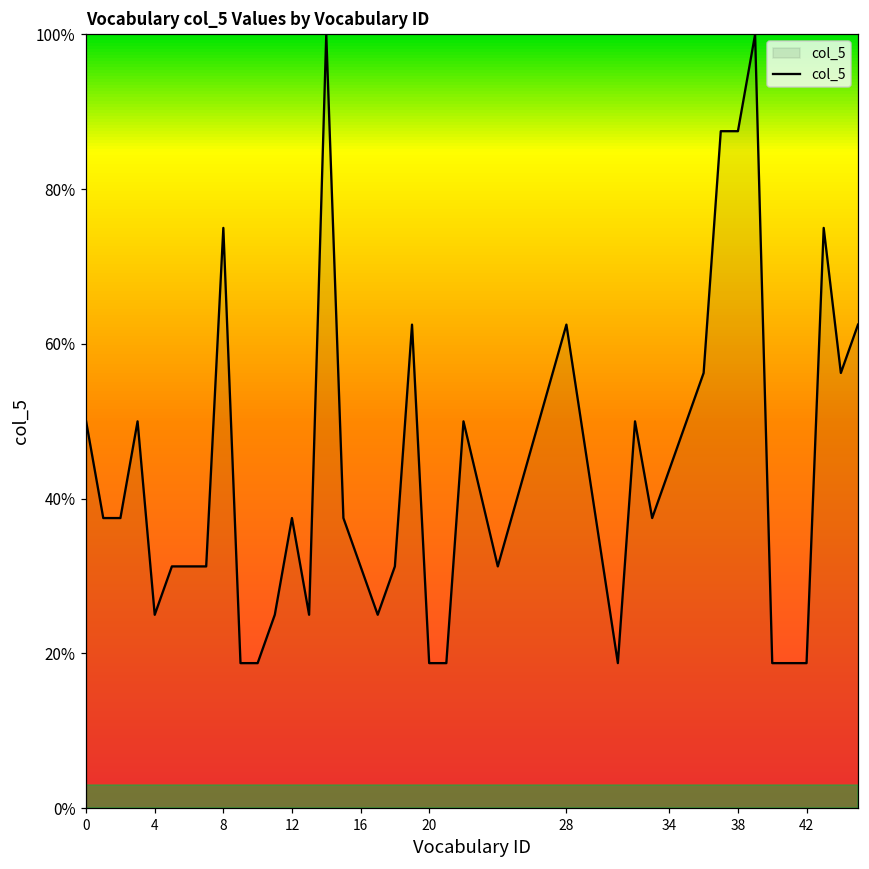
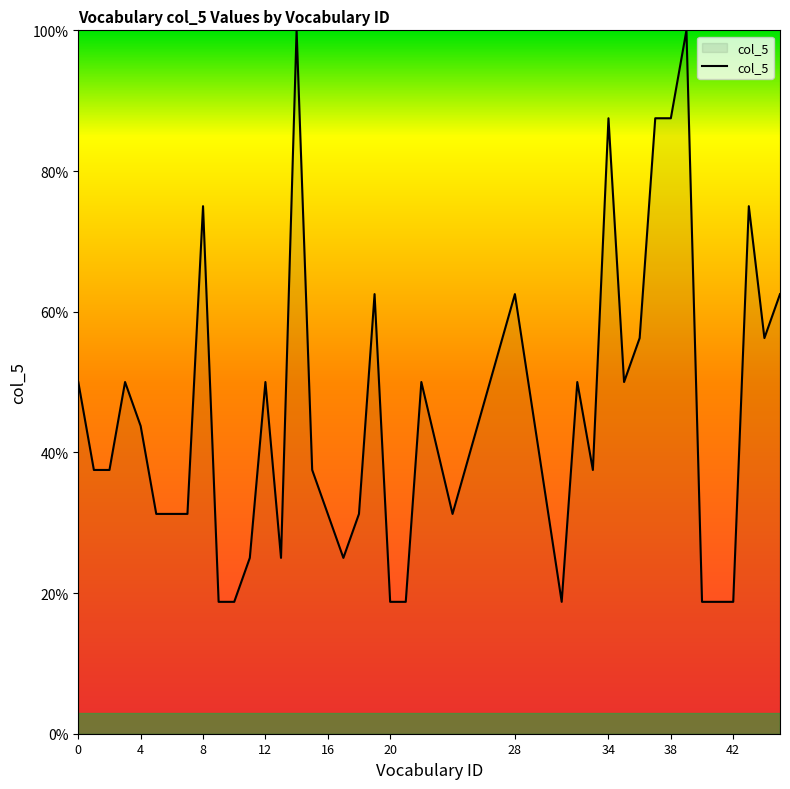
  {
    "0": "50%",
-   "4": "25%",
+   "4": "44%",
    "8": "75%",
-   "12": "38%",
+   "12": "50%",
    "16": "31%",
    "20": "19%",
    "28": "63%",
-   "34": "44%",
+   "34": "88%",
    "38": "88%",
    "42": "19%"
  }
